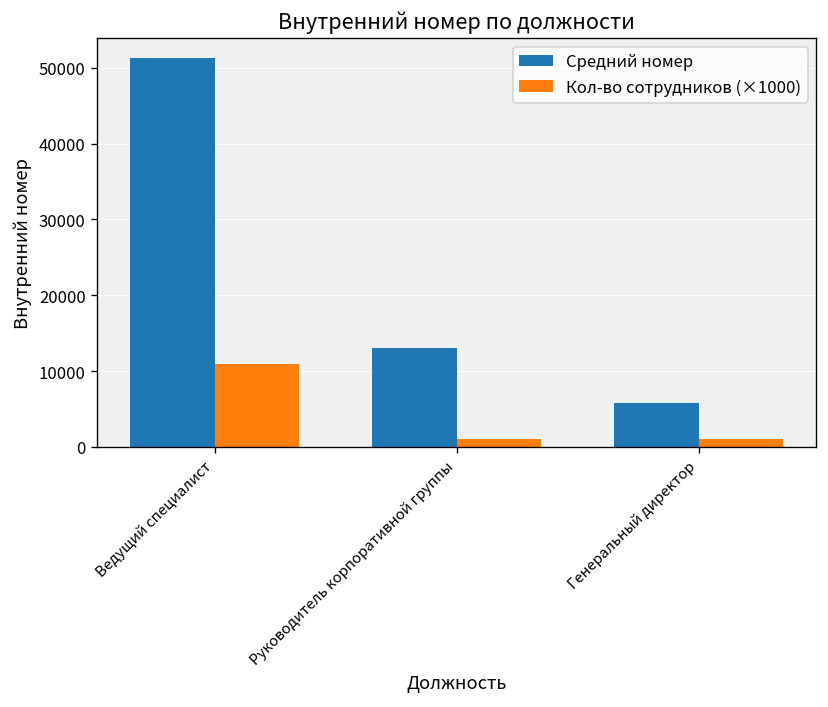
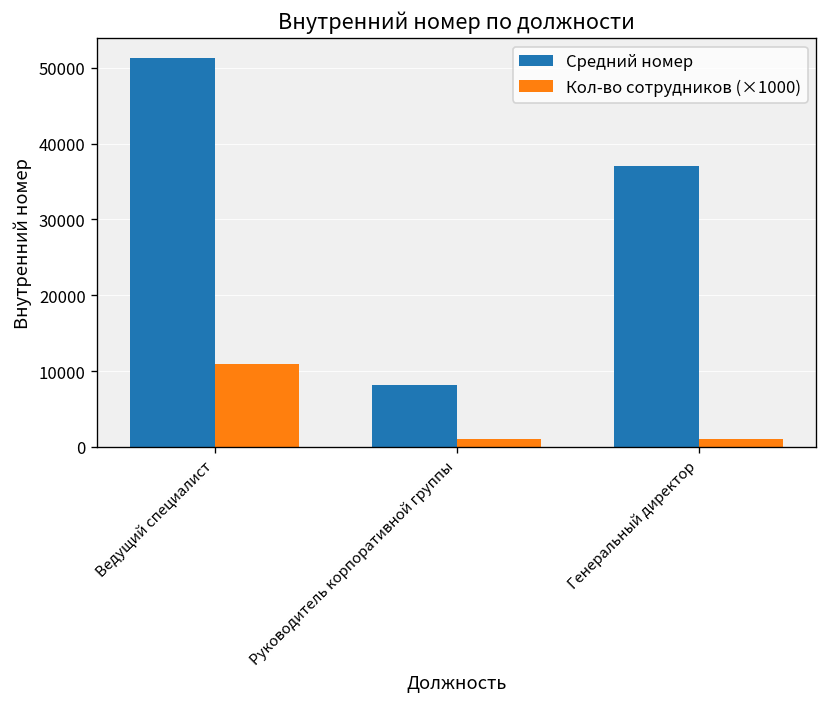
  {
    "Средний номер": {
      "Ведущий специалист": 51000,
-     "Руководитель корпоративной группы": 13000,
-     "Генеральный директор": 6000
+     "Руководитель корпоративной группы": 8000,
+     "Генеральный директор": 37000
    },
    "Кол-во сотрудников (×1000)": {
      "Ведущий специалист": 11000,
      "Руководитель корпоративной группы": 1000,
      "Генеральный директор": 1000
    }
  }
